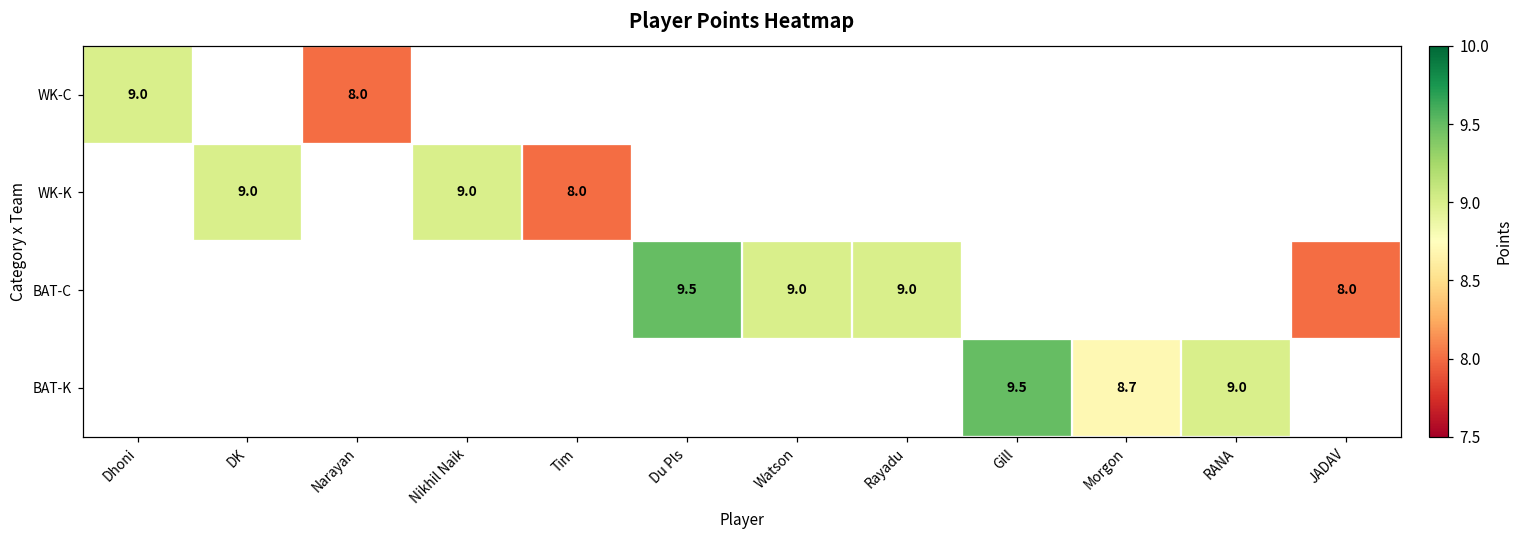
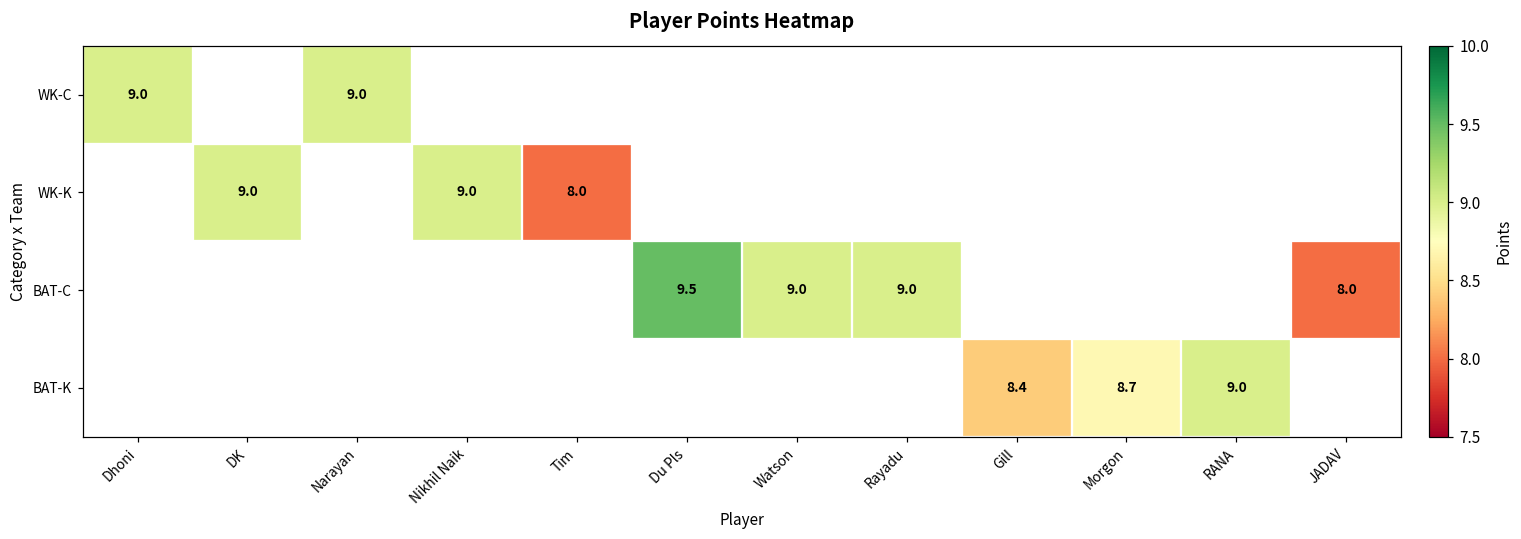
  {
    "WK-C": {
      "Dhoni": 9.0,
-     "Narayan": 8.0
+     "Narayan": 9.0
    },
    "WK-K": {
      "DK": 9.0,
      "Nikhil Naik": 9.0,
      "Tim": 8.0
    },
    "BAT-C": {
      "Du Pls": 9.5,
      "Watson": 9.0,
      "Rayadu": 9.0,
      "JADAV": 8.0
    },
    "BAT-K": {
-     "Gill": 9.5,
+     "Gill": 8.4,
      "Morgon": 8.7,
      "RANA": 9.0
    }
  }
